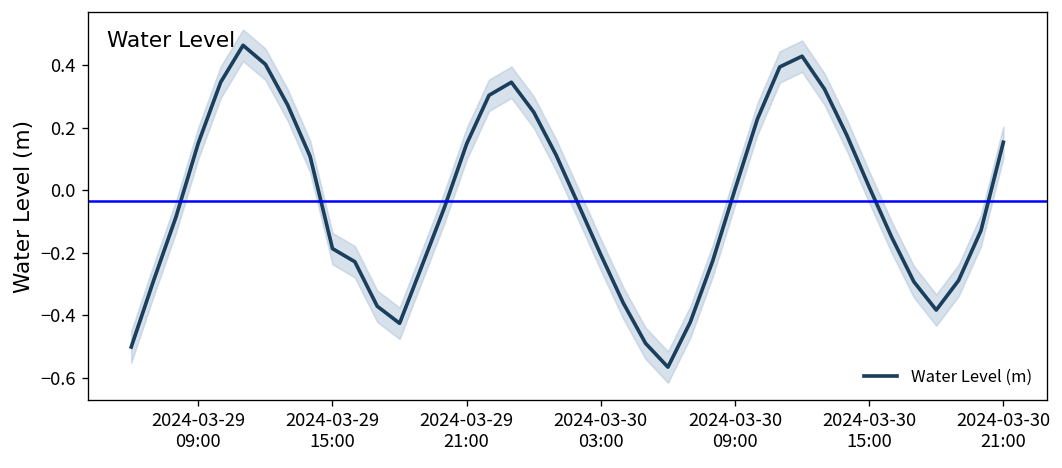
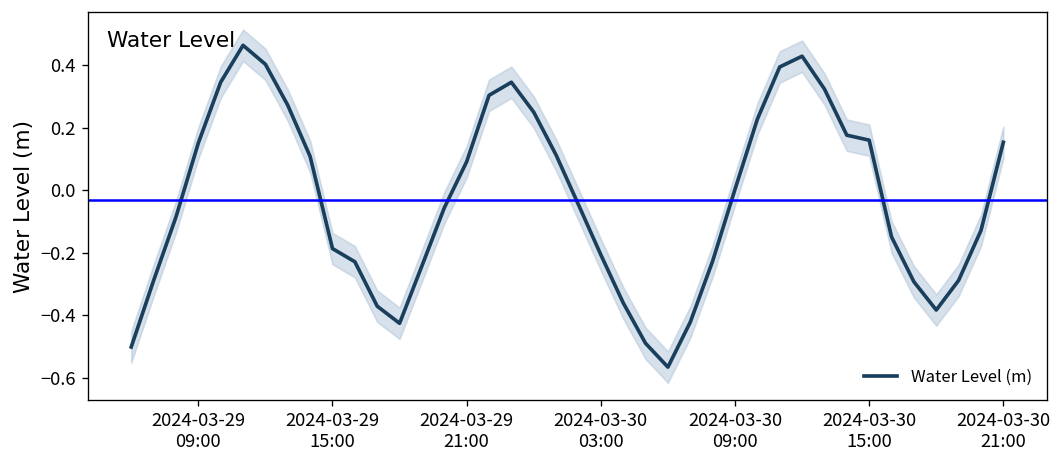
  {
    "Water Level (m)": {
      "2024-03-29 09:00": 0.15,
      "2024-03-29 15:00": -0.19,
-     "2024-03-29 21:00": 0.15,
+     "2024-03-29 21:00": 0.09,
      "2024-03-30 03:00": -0.21,
      "2024-03-30 09:00": 0.00,
-     "2024-03-30 15:00": 0.01,
+     "2024-03-30 15:00": 0.16,
      "2024-03-30 21:00": 0.15
    }
  }
